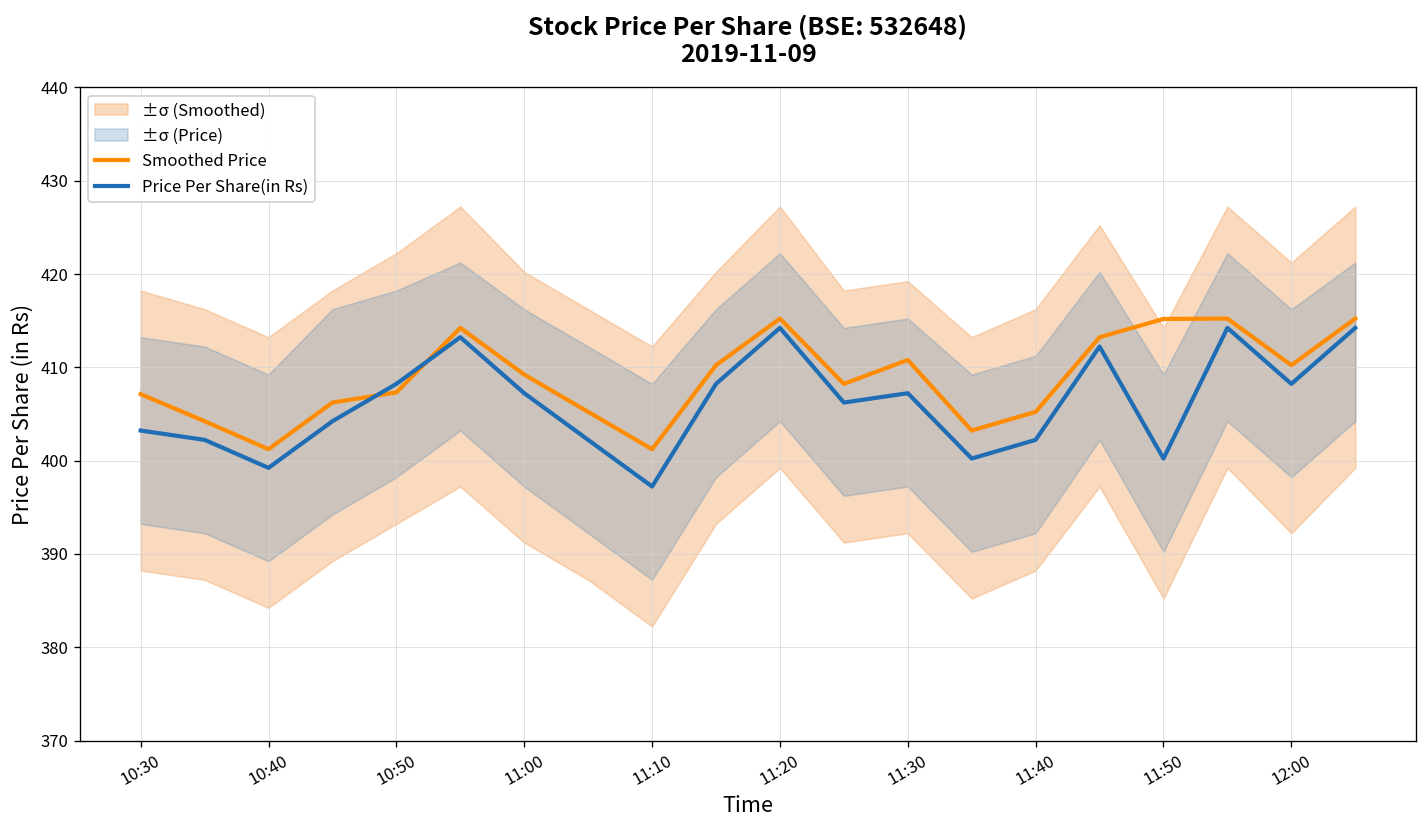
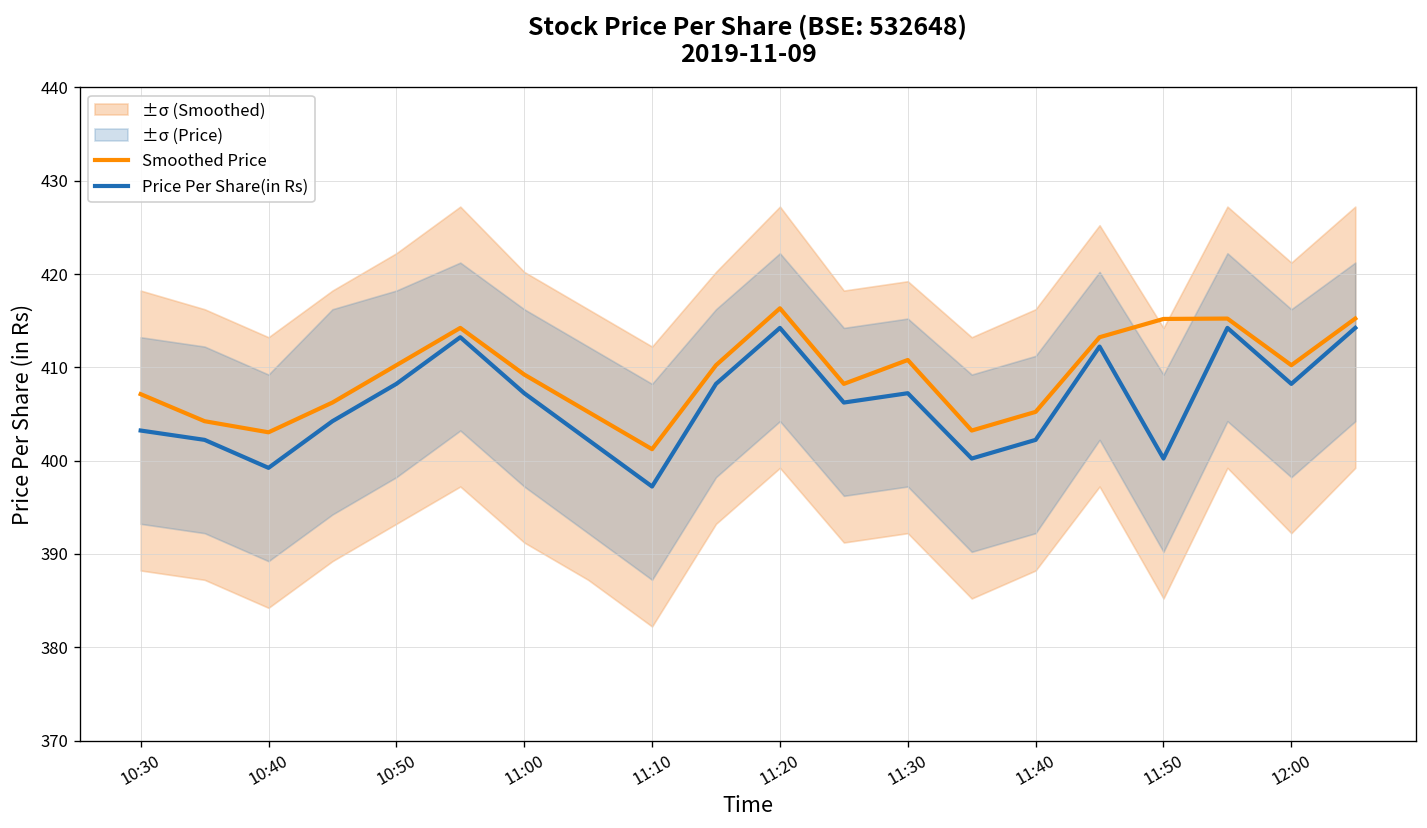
  {
    "Smoothed Price": {
      "10:30": 407,
-     "10:40": 401,
-     "10:50": 407,
+     "10:40": 403,
+     "10:50": 410,
      "11:00": 409,
      "11:10": 401,
-     "11:20": 415,
+     "11:20": 416,
      "11:30": 411,
      "11:40": 405,
      "11:50": 415,
      "12:00": 410
    }
  }
